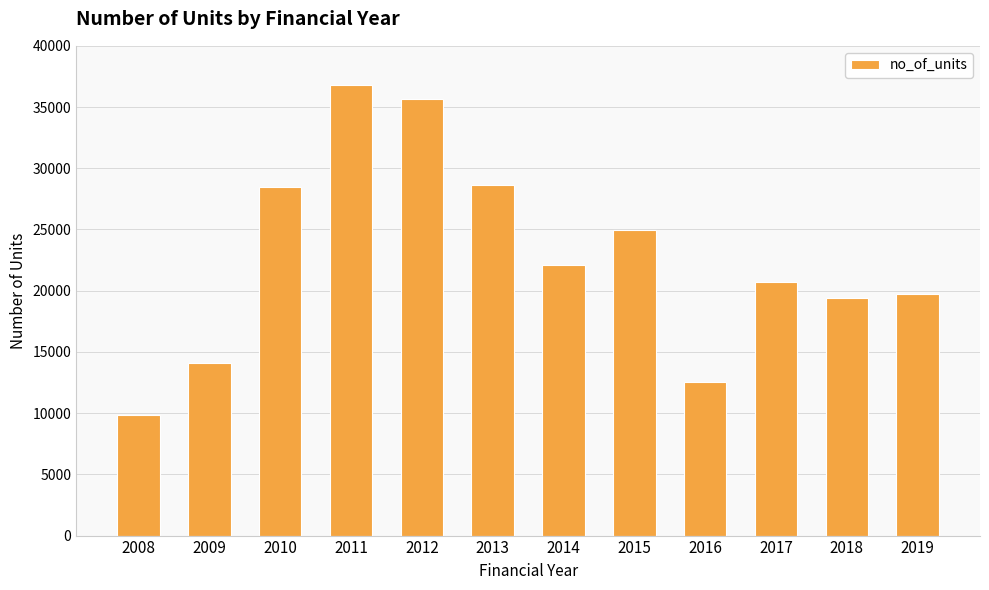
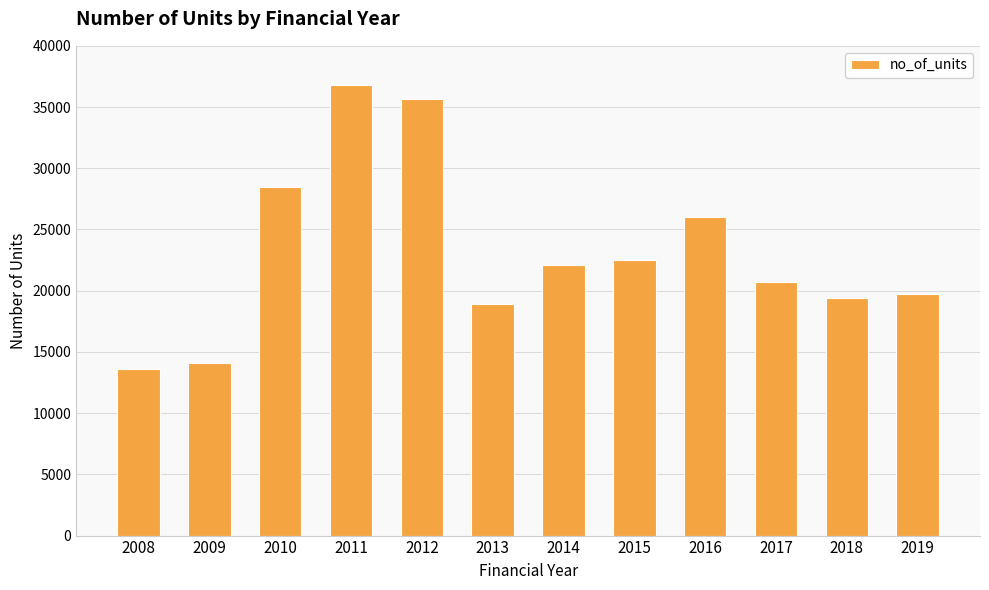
  {
-   "2008": 9900,
+   "2008": 13600,
    "2009": 14100,
    "2010": 28500,
    "2011": 36800,
    "2012": 35700,
-   "2013": 28600,
+   "2013": 18900,
    "2014": 22100,
-   "2015": 25000,
-   "2016": 12500,
+   "2015": 22500,
+   "2016": 26000,
    "2017": 20700,
    "2018": 19400,
    "2019": 19700
  }
